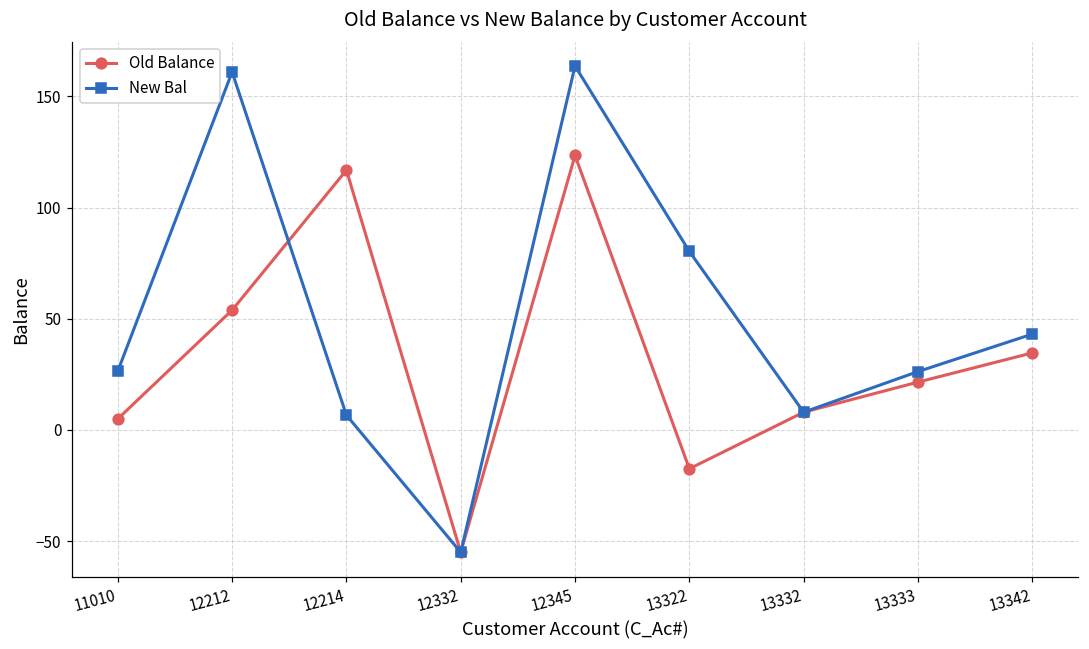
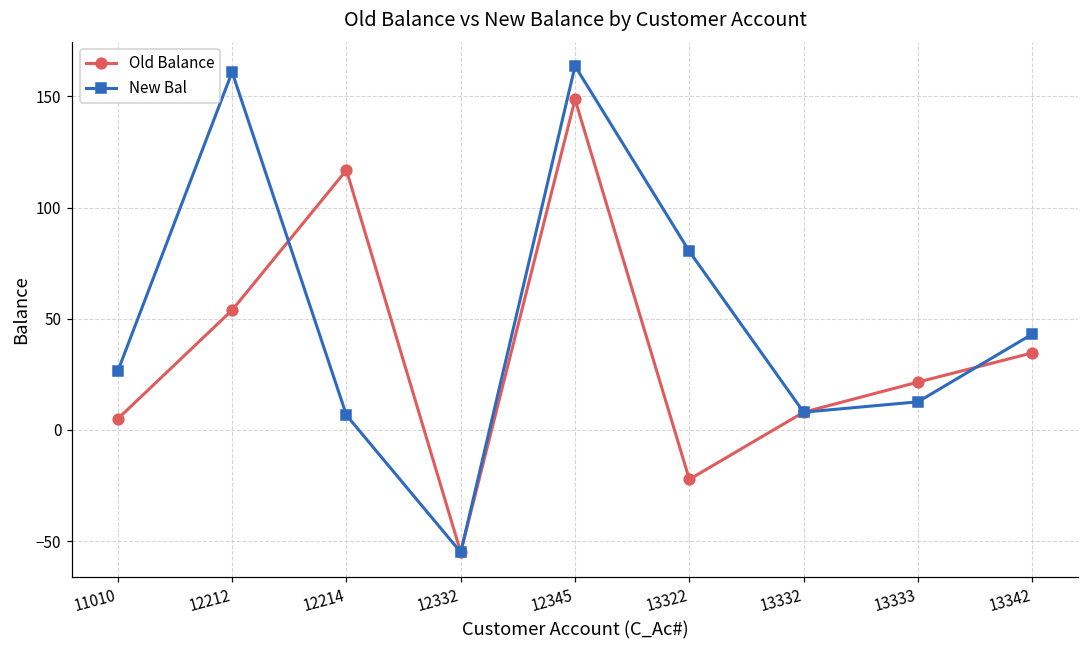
  {
    "Old Balance": {
      "11010": 5,
      "12212": 54,
      "12214": 117,
-     "12345": 123,
-     "13322": -17,
+     "12345": 149,
+     "13322": -22,
      "13333": 22,
      "13342": 35
    },
    "New Bal": {
      "11010": 27,
      "12212": 161,
      "12214": 7,
      "12345": 164,
      "13322": 80,
-     "13333": 26,
+     "13333": 13,
      "13342": 43
    }
  }
